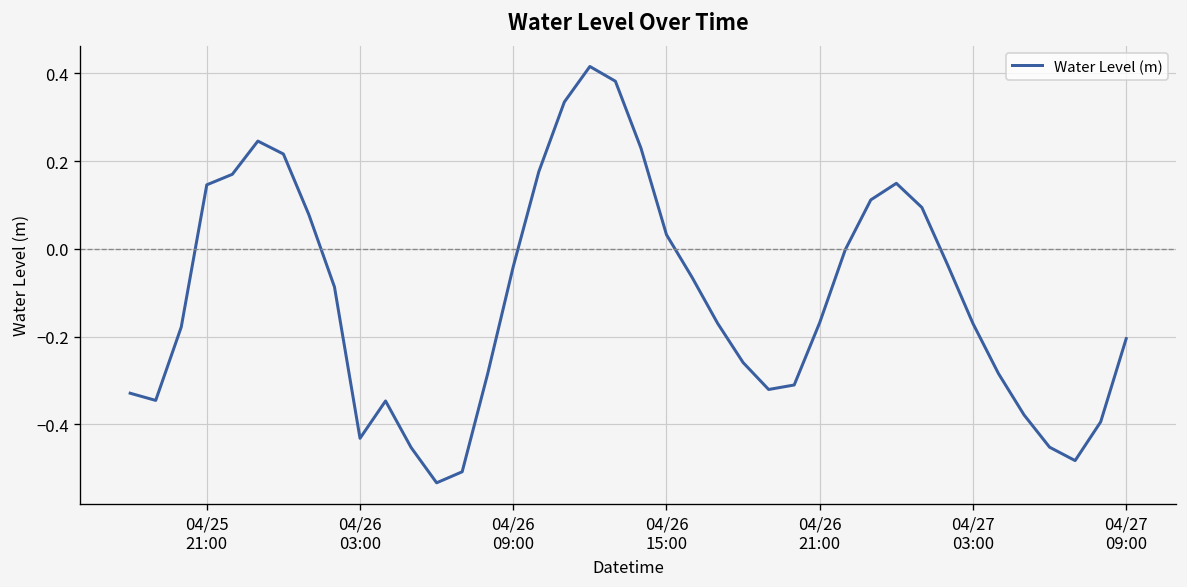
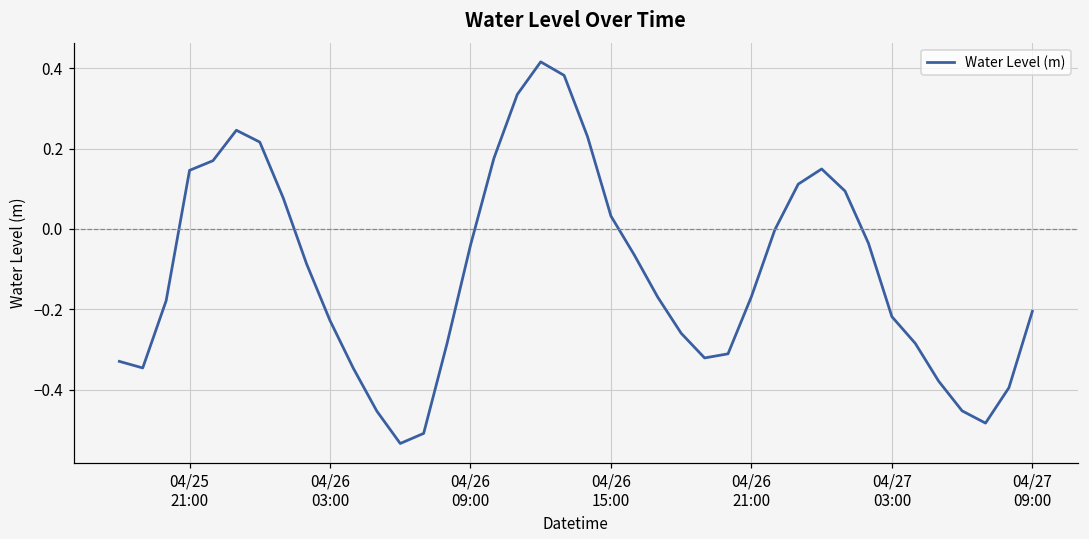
  {
    "04/25 21:00": 0.15,
-   "04/26 03:00": -0.43,
+   "04/26 03:00": -0.23,
    "04/26 09:00": -0.04,
    "04/26 15:00": 0.03,
    "04/26 21:00": -0.17,
-   "04/27 03:00": -0.17,
+   "04/27 03:00": -0.22,
    "04/27 09:00": -0.20
  }
